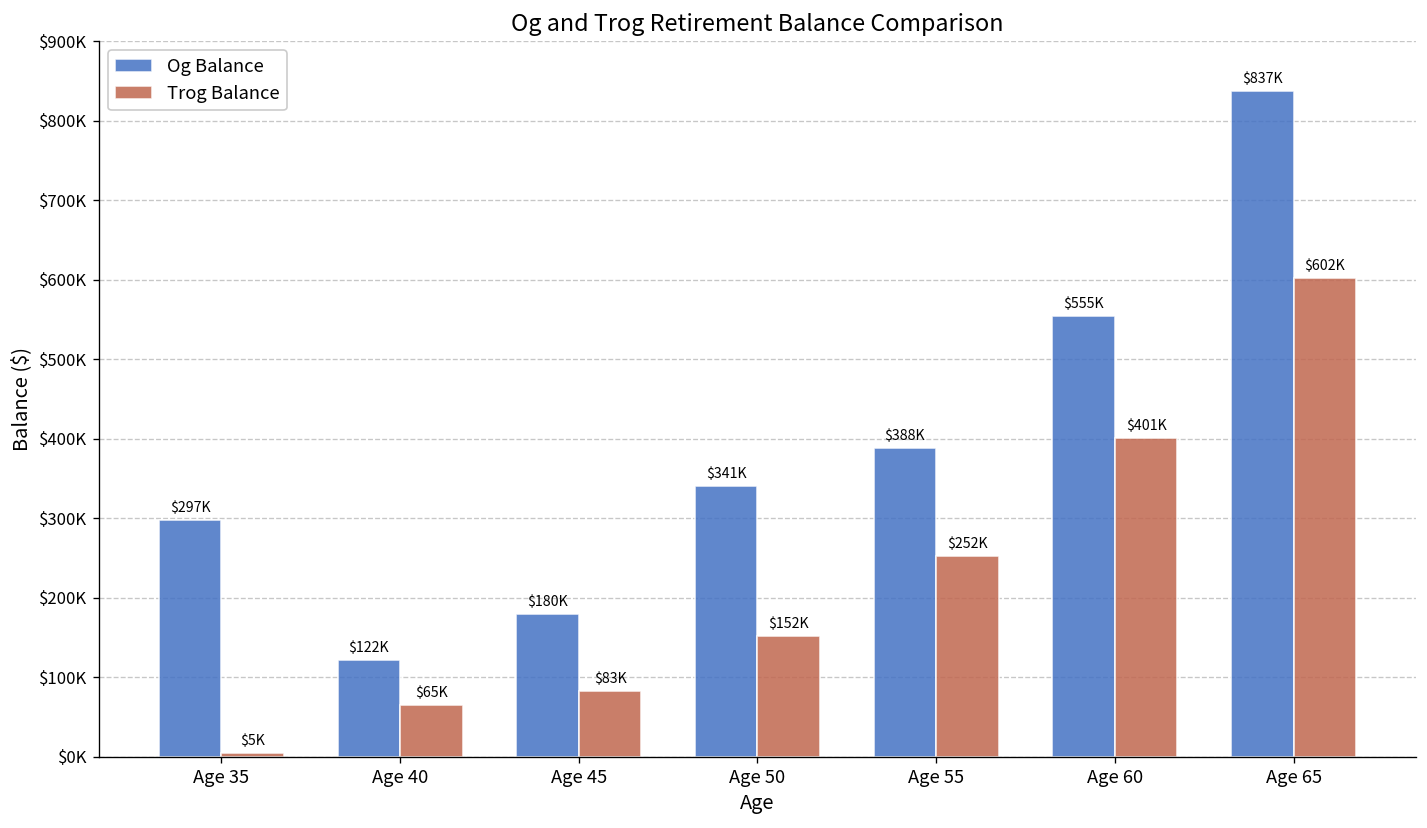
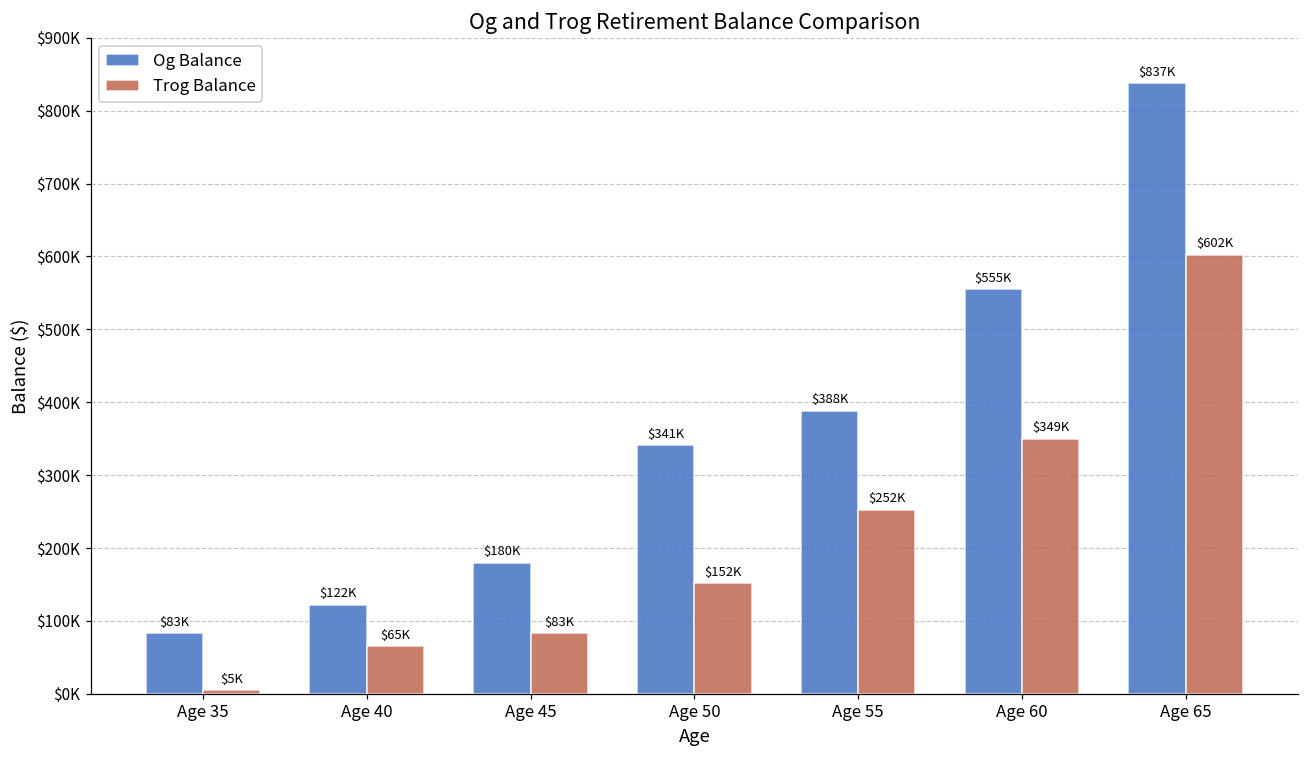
  {
    "Og Balance": {
-     "Age 35": "$297K",
+     "Age 35": "$83K",
      "Age 40": "$122K",
      "Age 45": "$180K",
      "Age 50": "$341K",
      "Age 55": "$388K",
      "Age 60": "$555K",
      "Age 65": "$837K"
    },
    "Trog Balance": {
      "Age 35": "$5K",
      "Age 40": "$65K",
      "Age 45": "$83K",
      "Age 50": "$152K",
      "Age 55": "$252K",
-     "Age 60": "$401K",
+     "Age 60": "$349K",
      "Age 65": "$602K"
    }
  }
